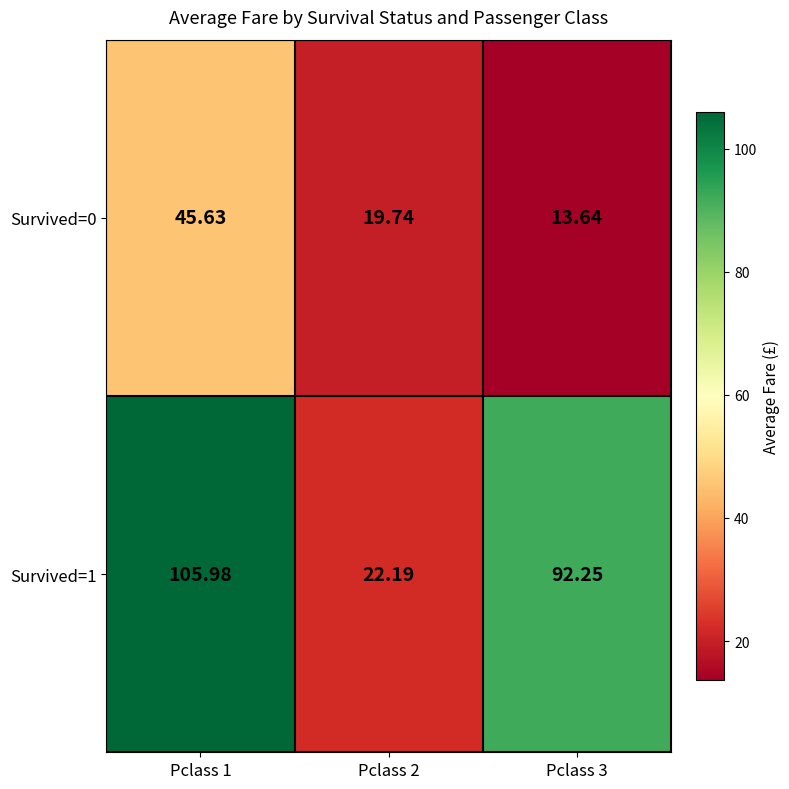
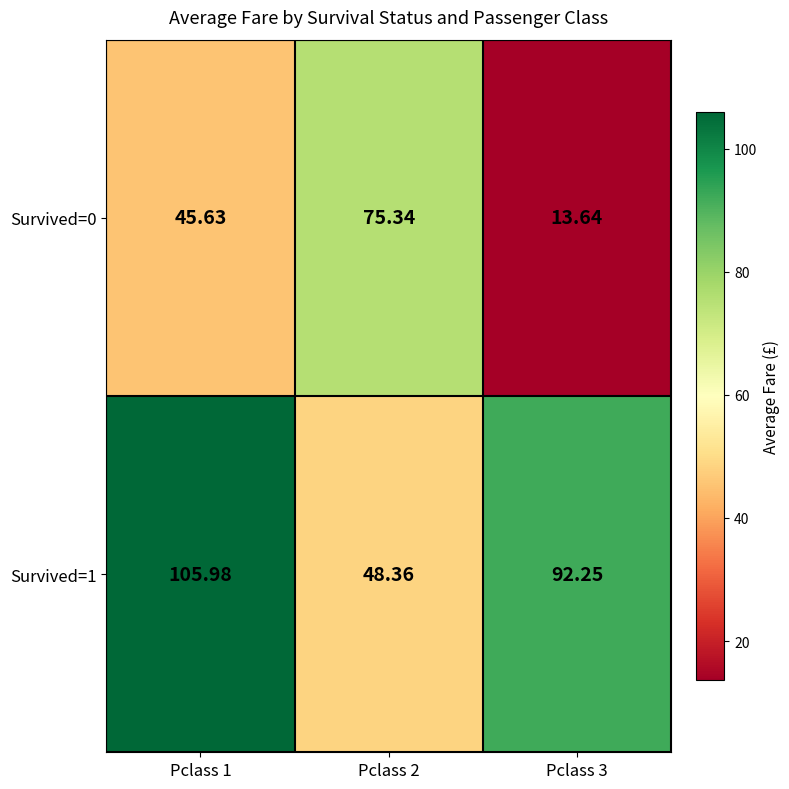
  {
    "Survived=0": {
      "Pclass 1": 45.63,
-     "Pclass 2": 19.74,
+     "Pclass 2": 75.34,
      "Pclass 3": 13.64
    },
    "Survived=1": {
      "Pclass 1": 105.98,
-     "Pclass 2": 22.19,
+     "Pclass 2": 48.36,
      "Pclass 3": 92.25
    }
  }
